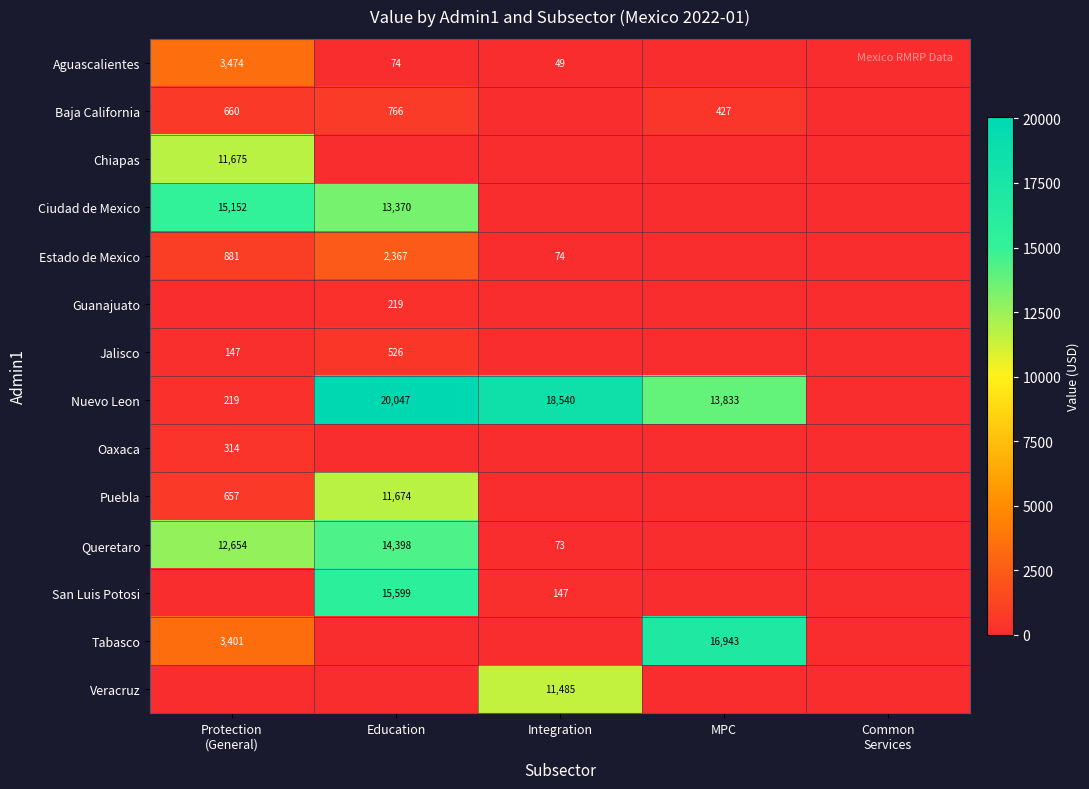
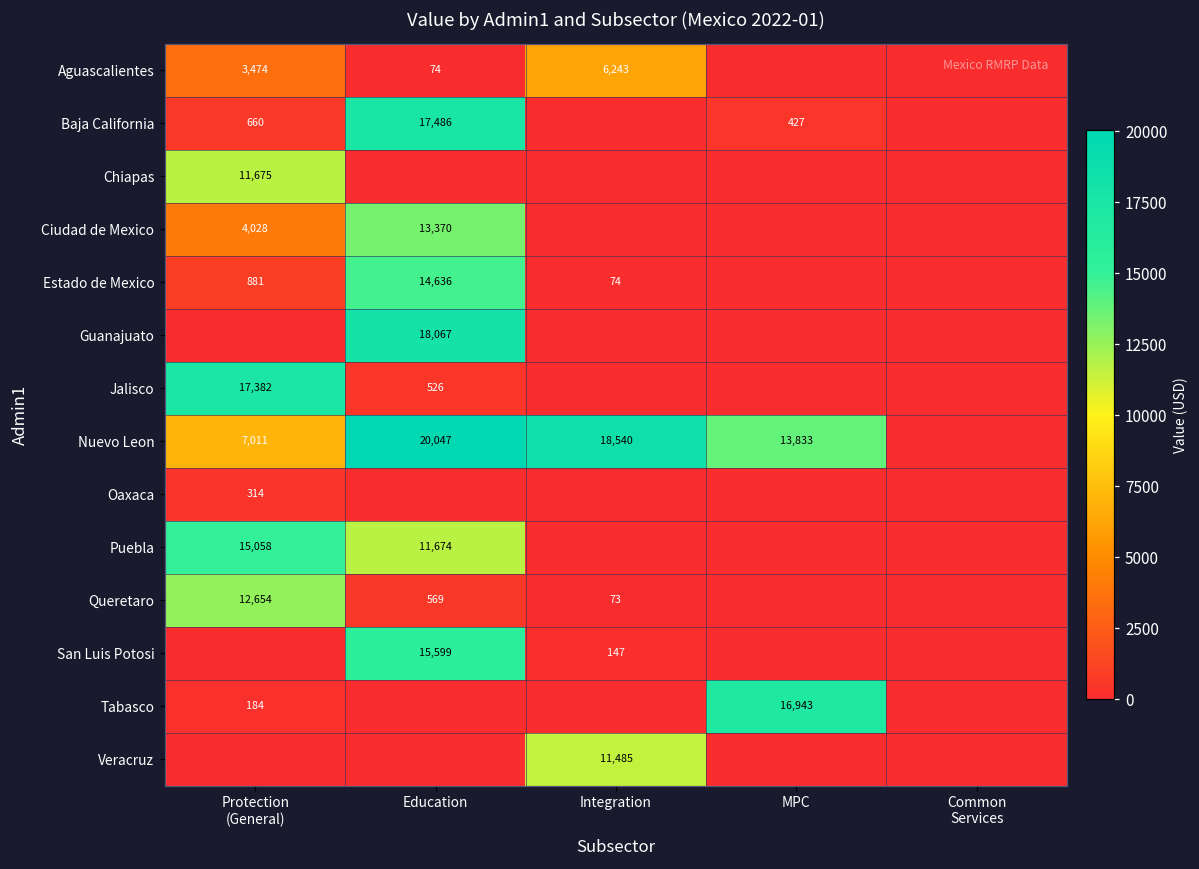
  {
    "Aguascalientes": {
      "Protection (General)": "3,474",
      "Education": "74",
-     "Integration": "49"
+     "Integration": "6,243"
    },
    "Baja California": {
      "Protection (General)": "660",
-     "Education": "766",
+     "Education": "17,486",
      "MPC": "427"
    },
    "Chiapas": {
      "Protection (General)": "11,675"
    },
    "Ciudad de Mexico": {
-     "Protection (General)": "15,152",
+     "Protection (General)": "4,028",
      "Education": "13,370"
    },
    "Estado de Mexico": {
      "Protection (General)": "881",
-     "Education": "2,367",
+     "Education": "14,636",
      "Integration": "74"
    },
    "Guanajuato": {
-     "Education": "219"
+     "Education": "18,067"
    },
    "Jalisco": {
-     "Protection (General)": "147",
+     "Protection (General)": "17,382",
      "Education": "526"
    },
    "Nuevo Leon": {
-     "Protection (General)": "219",
+     "Protection (General)": "7,011",
      "Education": "20,047",
      "Integration": "18,540",
      "MPC": "13,833"
    },
    "Oaxaca": {
      "Protection (General)": "314"
    },
    "Puebla": {
-     "Protection (General)": "657",
+     "Protection (General)": "15,058",
      "Education": "11,674"
    },
    "Queretaro": {
      "Protection (General)": "12,654",
-     "Education": "14,398",
+     "Education": "569",
      "Integration": "73"
    },
    "San Luis Potosi": {
      "Education": "15,599",
      "Integration": "147"
    },
    "Tabasco": {
-     "Protection (General)": "3,401",
+     "Protection (General)": "184",
      "MPC": "16,943"
    },
    "Veracruz": {
      "Integration": "11,485"
    }
  }
